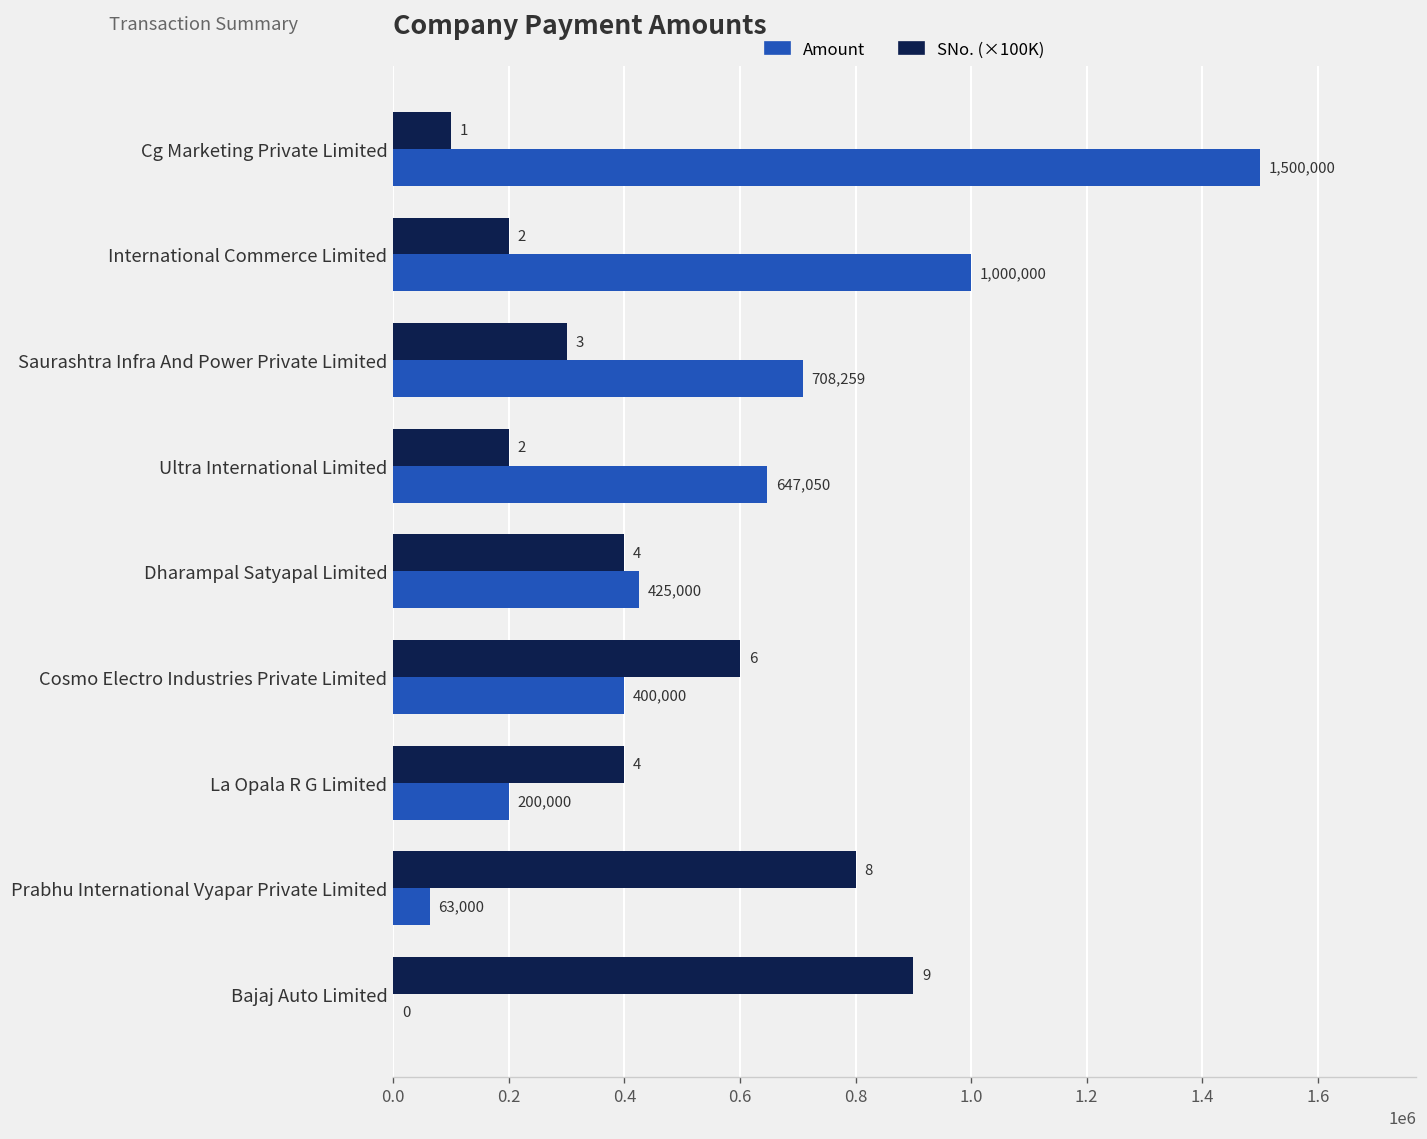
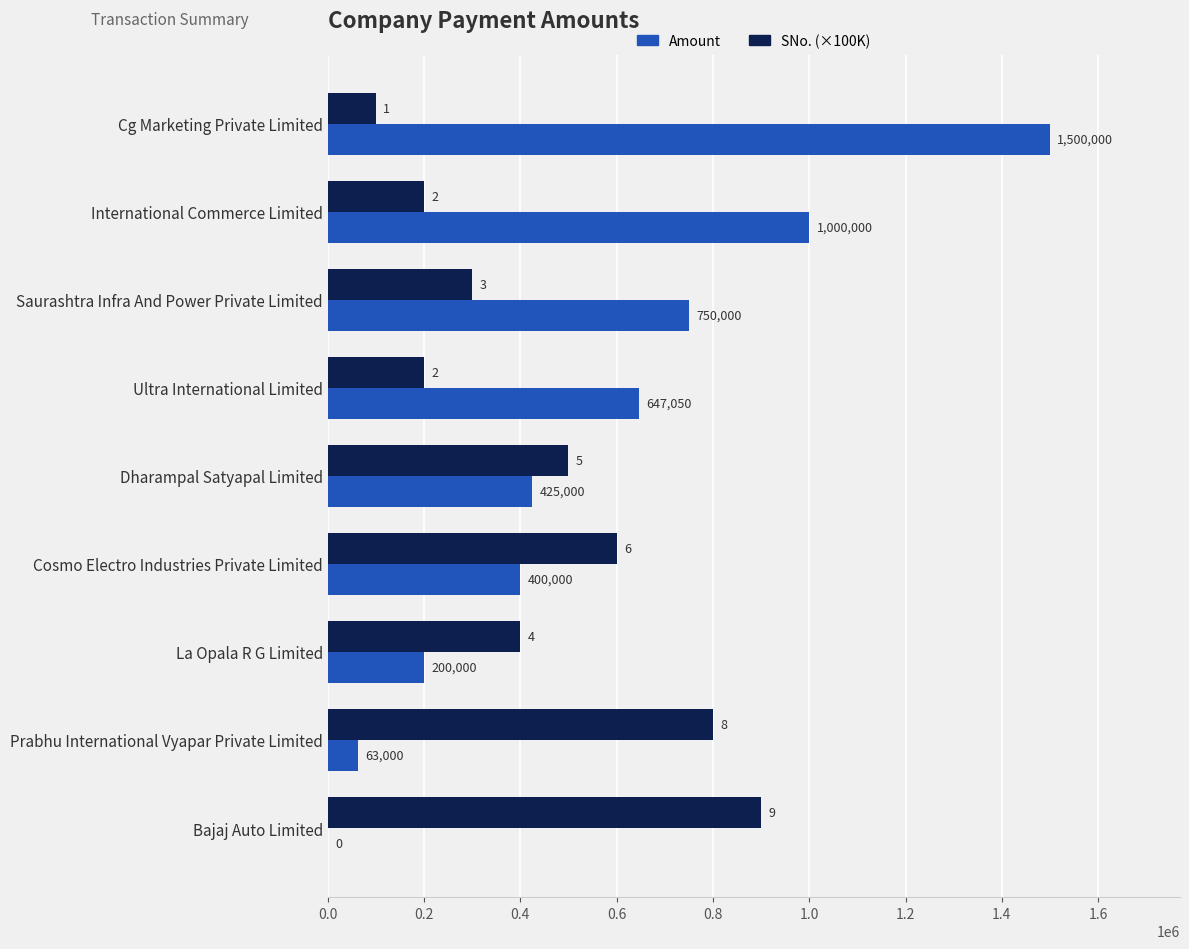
  {
    "Amount": {
      "Cg Marketing Private Limited": "1,500,000",
      "International Commerce Limited": "1,000,000",
-     "Saurashtra Infra And Power Private Limited": "708,259",
+     "Saurashtra Infra And Power Private Limited": "750,000",
      "Ultra International Limited": "647,050",
      "Dharampal Satyapal Limited": "425,000",
      "Cosmo Electro Industries Private Limited": "400,000",
      "La Opala R G Limited": "200,000",
      "Prabhu International Vyapar Private Limited": "63,000",
      "Bajaj Auto Limited": "0"
    },
    "SNo. (×100K)": {
-     "Dharampal Satyapal Limited": "4"
+     "Dharampal Satyapal Limited": "5"
    }
  }
